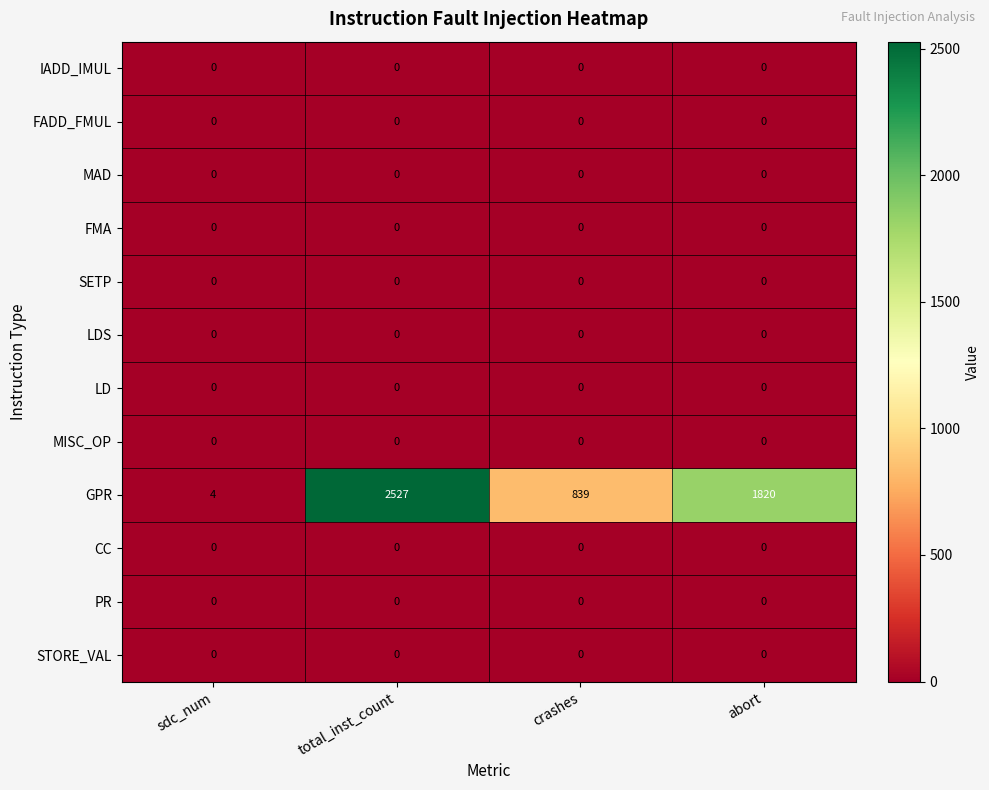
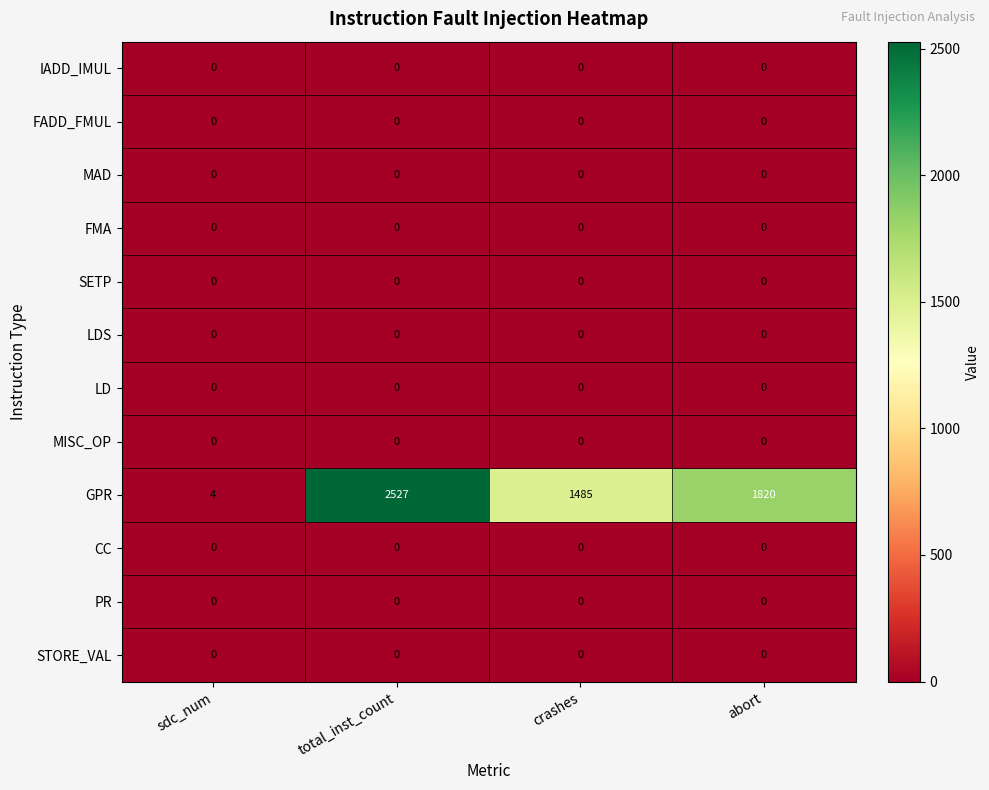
  {
    "IADD_IMUL": {
      "sdc_num": 0,
      "total_inst_count": 0,
      "crashes": 0,
      "abort": 0
    },
    "FADD_FMUL": {
      "sdc_num": 0,
      "total_inst_count": 0,
      "crashes": 0,
      "abort": 0
    },
    "MAD": {
      "sdc_num": 0,
      "total_inst_count": 0,
      "crashes": 0,
      "abort": 0
    },
    "FMA": {
      "sdc_num": 0,
      "total_inst_count": 0,
      "crashes": 0,
      "abort": 0
    },
    "SETP": {
      "sdc_num": 0,
      "total_inst_count": 0,
      "crashes": 0,
      "abort": 0
    },
    "LDS": {
      "sdc_num": 0,
      "total_inst_count": 0,
      "crashes": 0,
      "abort": 0
    },
    "LD": {
      "sdc_num": 0,
      "total_inst_count": 0,
      "crashes": 0,
      "abort": 0
    },
    "MISC_OP": {
      "sdc_num": 0,
      "total_inst_count": 0,
      "crashes": 0,
      "abort": 0
    },
    "GPR": {
      "sdc_num": 4,
      "total_inst_count": 2527,
-     "crashes": 839,
+     "crashes": 1485,
      "abort": 1820
    },
    "CC": {
      "sdc_num": 0,
      "total_inst_count": 0,
      "crashes": 0,
      "abort": 0
    },
    "PR": {
      "sdc_num": 0,
      "total_inst_count": 0,
      "crashes": 0,
      "abort": 0
    },
    "STORE_VAL": {
      "sdc_num": 0,
      "total_inst_count": 0,
      "crashes": 0,
      "abort": 0
    }
  }
